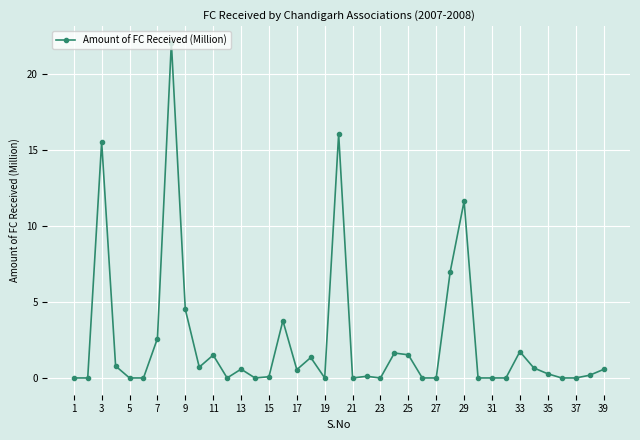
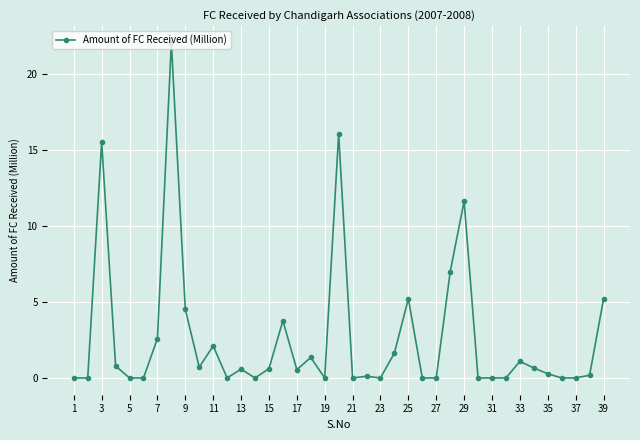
  {
    "1": 0.0,
    "3": 15.5,
    "5": 0.0,
    "7": 2.6,
    "9": 4.5,
-   "11": 1.5,
+   "11": 2.1,
    "13": 0.6,
-   "15": 0.1,
+   "15": 0.6,
    "17": 0.5,
    "19": 0.0,
    "21": 0.0,
    "23": 0.0,
-   "25": 1.5,
+   "25": 5.2,
    "27": 0.0,
    "29": 11.6,
    "31": 0.0,
-   "33": 1.7,
+   "33": 1.1,
    "35": 0.3,
    "37": 0.0,
-   "39": 0.6
+   "39": 5.2
  }
